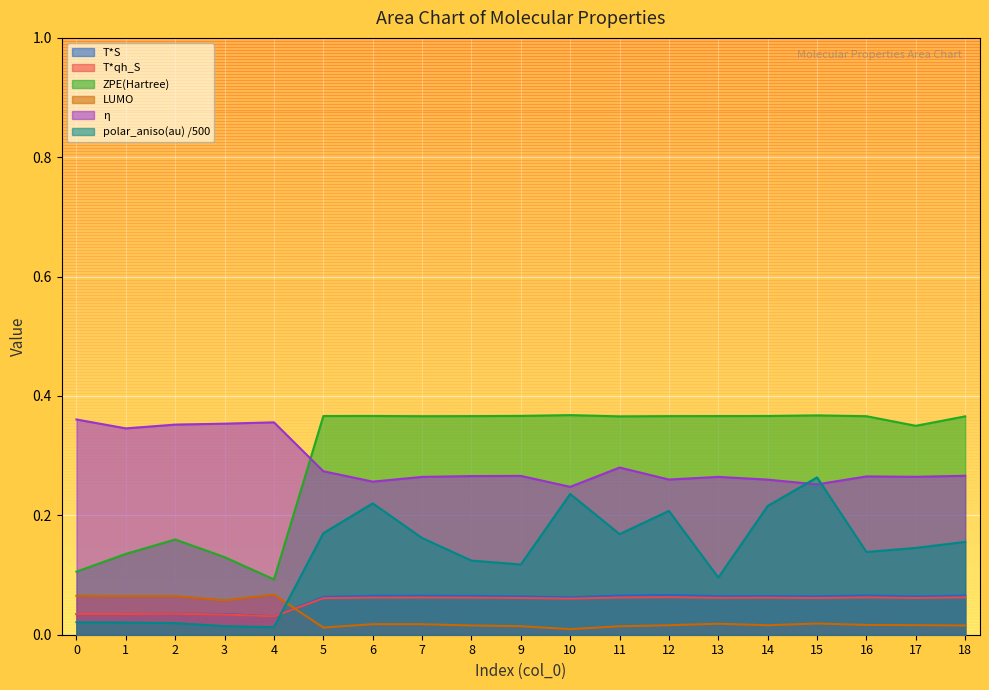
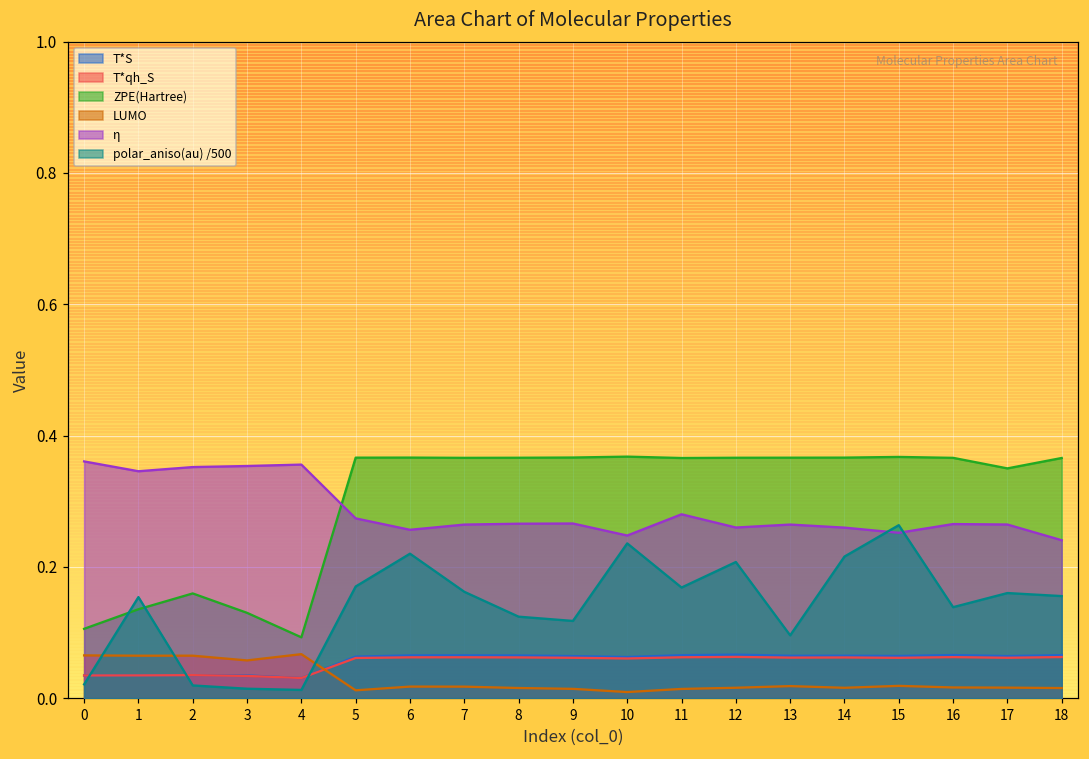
  {
    "ZPE(Hartree)": {
      "0": 0.11,
      "1": 0.14,
      "2": 0.16,
      "3": 0.13,
      "4": 0.09,
      "5": 0.37,
      "6": 0.37,
      "7": 0.37,
      "8": 0.37,
      "9": 0.37,
      "10": 0.37,
      "11": 0.37,
      "12": 0.37,
      "13": 0.37,
      "14": 0.37,
      "15": 0.37,
      "16": 0.37,
      "17": 0.35,
      "18": 0.37
    },
    "LUMO": {
      "0": 0.07,
      "1": 0.06,
      "2": 0.06,
      "3": 0.06,
      "4": 0.07,
      "5": 0.01,
      "6": 0.02,
      "7": 0.02,
      "8": 0.02,
      "9": 0.01,
      "10": 0.01,
      "11": 0.01,
      "12": 0.02,
      "13": 0.02,
      "14": 0.02,
      "15": 0.02,
      "16": 0.02,
      "17": 0.02,
      "18": 0.02
    },
    "η": {
      "0": 0.36,
      "1": 0.35,
      "2": 0.35,
      "3": 0.35,
      "4": 0.36,
      "5": 0.27,
      "6": 0.26,
      "7": 0.26,
      "8": 0.27,
      "9": 0.27,
      "10": 0.25,
      "11": 0.28,
      "12": 0.26,
      "13": 0.26,
      "14": 0.26,
      "15": 0.25,
      "16": 0.27,
      "17": 0.26,
-     "18": 0.27
+     "18": 0.24
    },
    "polar_aniso(au) /500": {
      "0": 0.02,
-     "1": 0.02,
+     "1": 0.15,
      "2": 0.02,
      "3": 0.01,
      "4": 0.01,
      "5": 0.17,
      "6": 0.22,
      "7": 0.16,
      "8": 0.12,
      "9": 0.12,
      "10": 0.24,
      "11": 0.17,
      "12": 0.21,
      "13": 0.10,
      "14": 0.22,
      "15": 0.26,
      "16": 0.14,
-     "17": 0.15,
+     "17": 0.16,
      "18": 0.16
    }
  }
